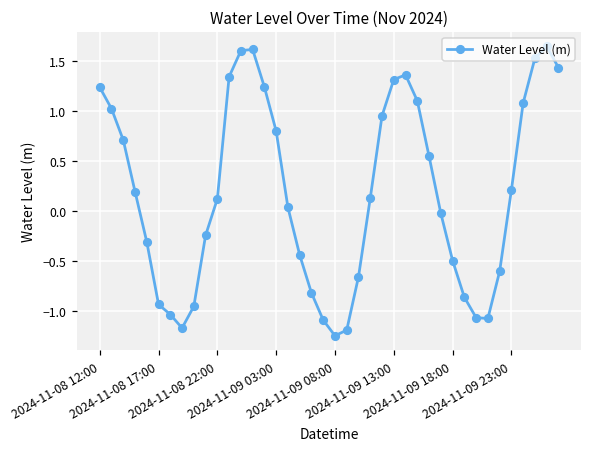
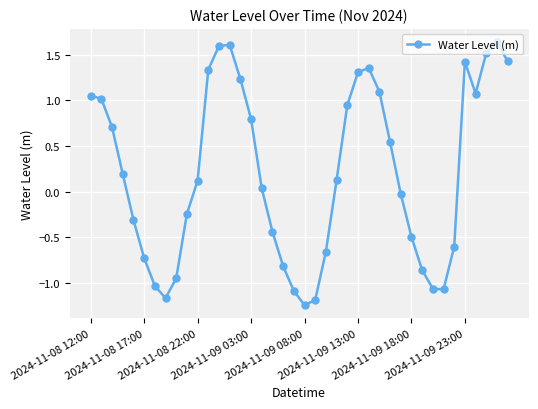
  {
-   "2024-11-08 12:00": 1.2,
-   "2024-11-08 17:00": -0.9,
+   "2024-11-08 12:00": 1.1,
+   "2024-11-08 17:00": -0.7,
    "2024-11-08 22:00": 0.1,
    "2024-11-09 03:00": 0.8,
    "2024-11-09 08:00": -1.2,
    "2024-11-09 13:00": 1.3,
    "2024-11-09 18:00": -0.5,
-   "2024-11-09 23:00": 0.2
+   "2024-11-09 23:00": 1.4
  }
